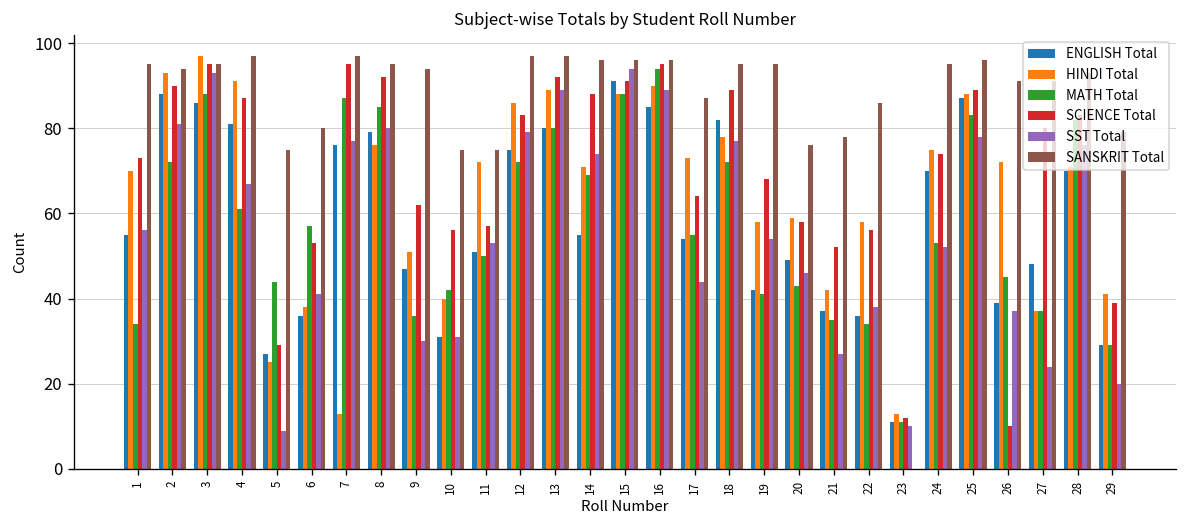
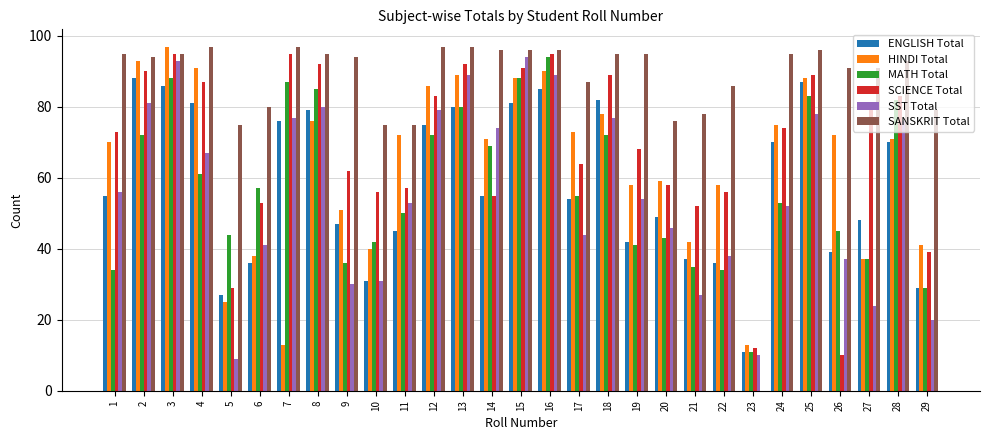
  {
    "ENGLISH Total": {
      "1": 55,
      "2": 88,
      "3": 86,
      "4": 81,
      "5": 27,
      "6": 36,
      "7": 76,
      "8": 79,
      "9": 47,
      "10": 31,
-     "11": 51,
+     "11": 45,
      "12": 75,
      "13": 80,
      "14": 55,
-     "15": 91,
+     "15": 81,
      "16": 85,
      "17": 54,
      "18": 82,
      "19": 42,
      "20": 49,
      "21": 37,
      "22": 36,
      "23": 11,
      "24": 70,
      "25": 87,
      "26": 39,
      "27": 48,
      "28": 70,
      "29": 29
    },
    "HINDI Total": {
      "1": 70,
      "2": 93,
      "3": 97,
      "4": 91,
      "5": 25,
      "6": 38,
      "7": 13,
      "8": 76,
      "9": 51,
      "10": 40,
      "11": 72,
      "12": 86,
      "13": 89,
      "14": 71,
      "15": 88,
      "16": 90,
      "17": 73,
      "18": 78,
      "19": 58,
      "20": 59,
      "21": 42,
      "22": 58,
      "23": 13,
      "24": 75,
      "25": 88,
      "26": 72,
      "27": 37,
      "28": 71,
      "29": 41
    },
    "MATH Total": {
      "1": 34,
      "2": 72,
      "3": 88,
      "4": 61,
      "5": 44,
      "6": 57,
      "7": 87,
      "8": 85,
      "9": 36,
      "10": 42,
      "11": 50,
      "12": 72,
      "13": 80,
      "14": 69,
      "15": 88,
      "16": 94,
      "17": 55,
      "18": 72,
      "19": 41,
      "20": 43,
      "21": 35,
      "22": 34,
      "23": 11,
      "24": 53,
      "25": 83,
      "26": 45,
      "27": 37,
      "29": 29
    },
    "SCIENCE Total": {
      "1": 73,
      "2": 90,
      "3": 95,
      "4": 87,
      "5": 29,
      "6": 53,
      "7": 95,
      "8": 92,
      "9": 62,
      "10": 56,
      "11": 57,
      "12": 83,
      "13": 92,
-     "14": 88,
+     "14": 55,
      "15": 91,
      "16": 95,
      "17": 64,
      "18": 89,
      "19": 68,
      "20": 58,
      "21": 52,
      "22": 56,
      "23": 12,
      "24": 74,
      "25": 89,
      "26": 10,
      "29": 39
    },
    "SST Total": {
      "1": 56,
      "2": 81,
      "3": 93,
      "4": 67,
      "5": 9,
      "6": 41,
      "7": 77,
      "8": 80,
      "9": 30,
      "10": 31,
      "11": 53,
      "12": 79,
      "13": 89,
      "14": 74,
      "15": 94,
      "16": 89,
      "17": 44,
      "18": 77,
      "19": 54,
      "20": 46,
      "21": 27,
      "22": 38,
      "23": 10,
      "24": 52,
      "25": 78,
      "26": 37,
      "27": 24,
      "29": 20
    },
    "SANSKRIT Total": {
      "1": 95,
      "2": 94,
      "3": 95,
      "4": 97,
      "5": 75,
      "6": 80,
      "7": 97,
      "8": 95,
      "9": 94,
      "10": 75,
      "11": 75,
      "12": 97,
      "13": 97,
      "14": 96,
      "15": 96,
      "16": 96,
      "17": 87,
      "18": 95,
      "19": 95,
      "20": 76,
      "21": 78,
      "22": 86,
      "23": 0,
      "24": 95,
      "25": 96,
      "26": 91
    }
  }
